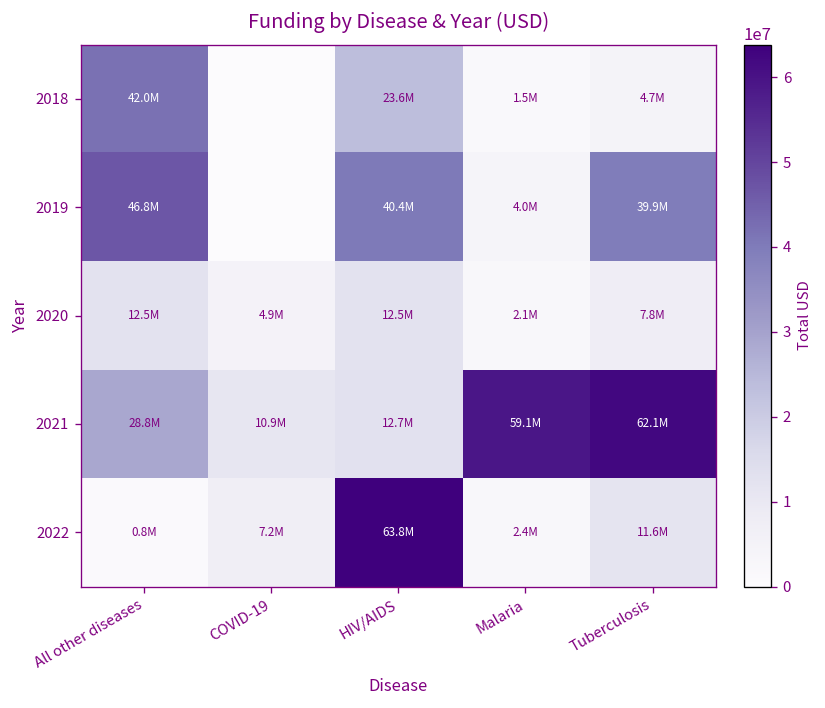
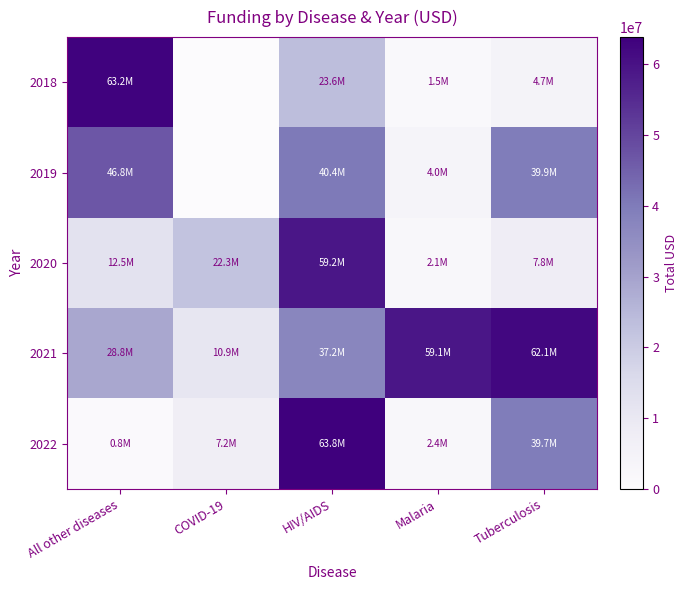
  {
    "2018": {
-     "All other diseases": "42.0M",
+     "All other diseases": "63.2M",
      "HIV/AIDS": "23.6M",
      "Malaria": "1.5M",
      "Tuberculosis": "4.7M"
    },
    "2019": {
      "All other diseases": "46.8M",
      "HIV/AIDS": "40.4M",
      "Malaria": "4.0M",
      "Tuberculosis": "39.9M"
    },
    "2020": {
      "All other diseases": "12.5M",
-     "COVID-19": "4.9M",
-     "HIV/AIDS": "12.5M",
+     "COVID-19": "22.3M",
+     "HIV/AIDS": "59.2M",
      "Malaria": "2.1M",
      "Tuberculosis": "7.8M"
    },
    "2021": {
      "All other diseases": "28.8M",
      "COVID-19": "10.9M",
-     "HIV/AIDS": "12.7M",
+     "HIV/AIDS": "37.2M",
      "Malaria": "59.1M",
      "Tuberculosis": "62.1M"
    },
    "2022": {
      "All other diseases": "0.8M",
      "COVID-19": "7.2M",
      "HIV/AIDS": "63.8M",
      "Malaria": "2.4M",
-     "Tuberculosis": "11.6M"
+     "Tuberculosis": "39.7M"
    }
  }
